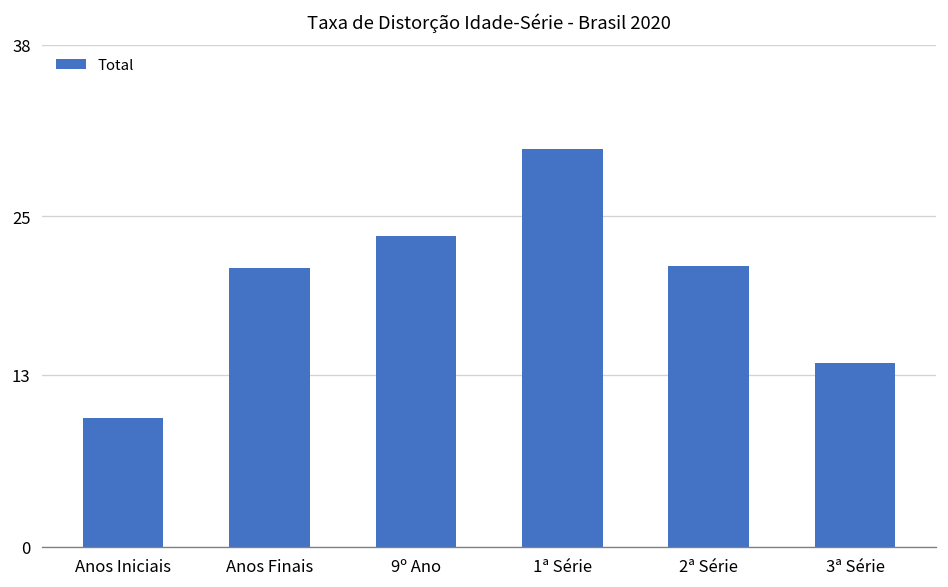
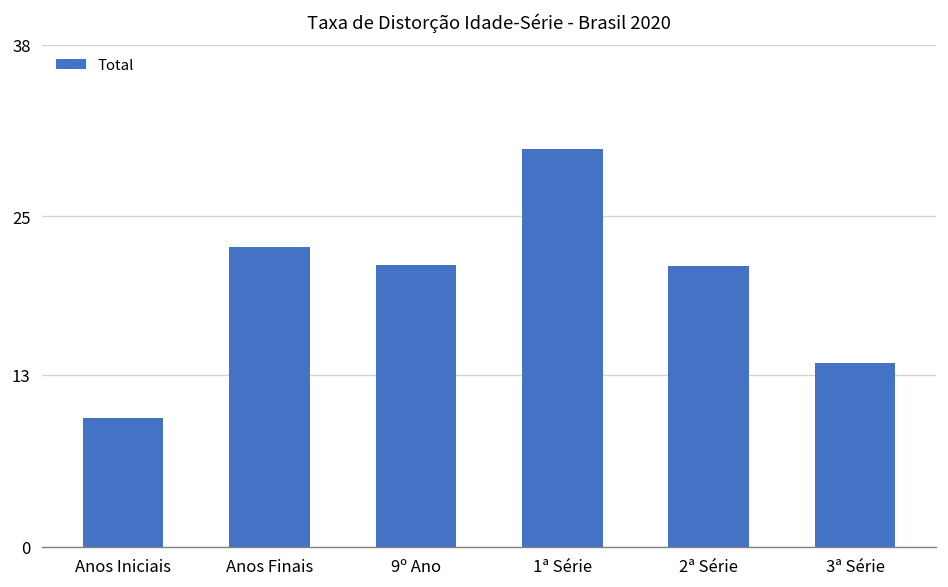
  {
    "Anos Iniciais": 9.7,
-   "Anos Finais": 21.1,
-   "9º Ano": 23.5,
+   "Anos Finais": 22.7,
+   "9º Ano": 21.3,
    "1ª Série": 30.1,
    "2ª Série": 21.2,
    "3ª Série": 13.9
  }
